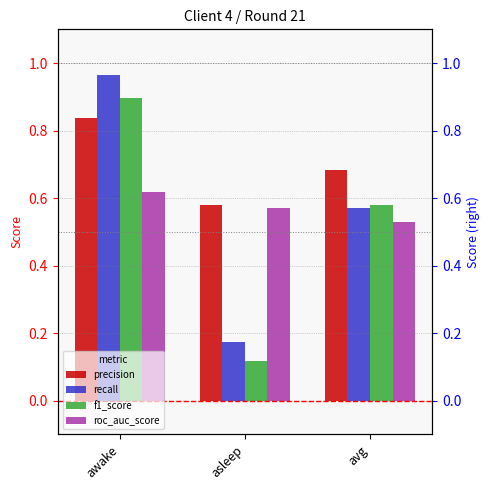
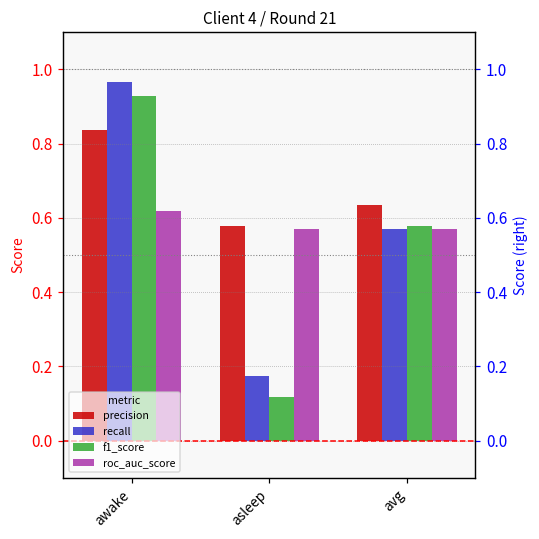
  {
    "precision": {
      "awake": 0.84,
      "asleep": 0.58,
-     "avg": 0.68
+     "avg": 0.64
    },
    "recall": {
      "awake": 0.97,
      "asleep": 0.17,
      "avg": 0.57
    },
    "f1_score": {
-     "awake": 0.90,
+     "awake": 0.93,
      "asleep": 0.12,
      "avg": 0.58
    },
    "roc_auc_score": {
      "awake": 0.62,
      "asleep": 0.57,
-     "avg": 0.53
+     "avg": 0.57
    }
  }
